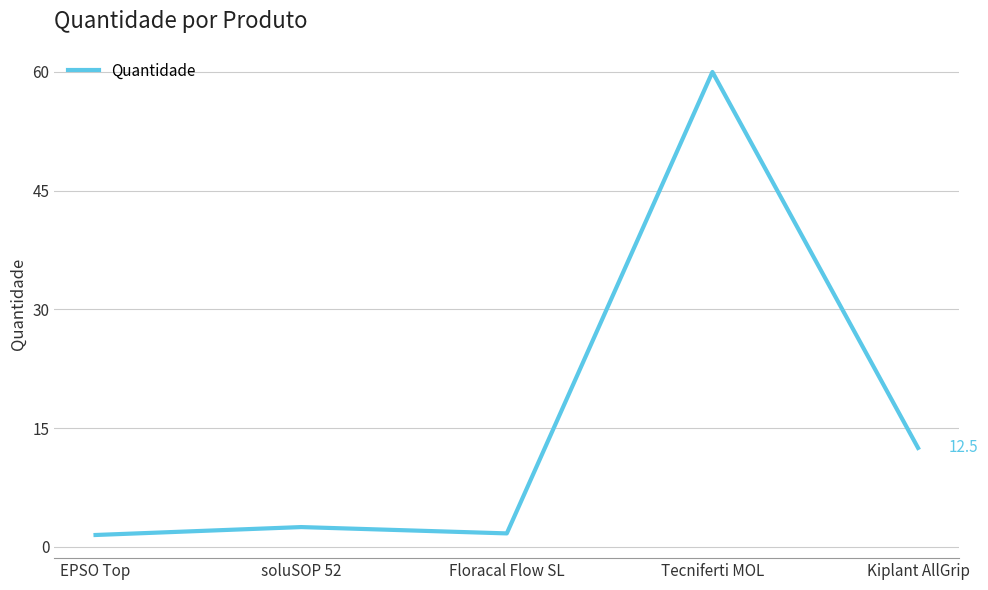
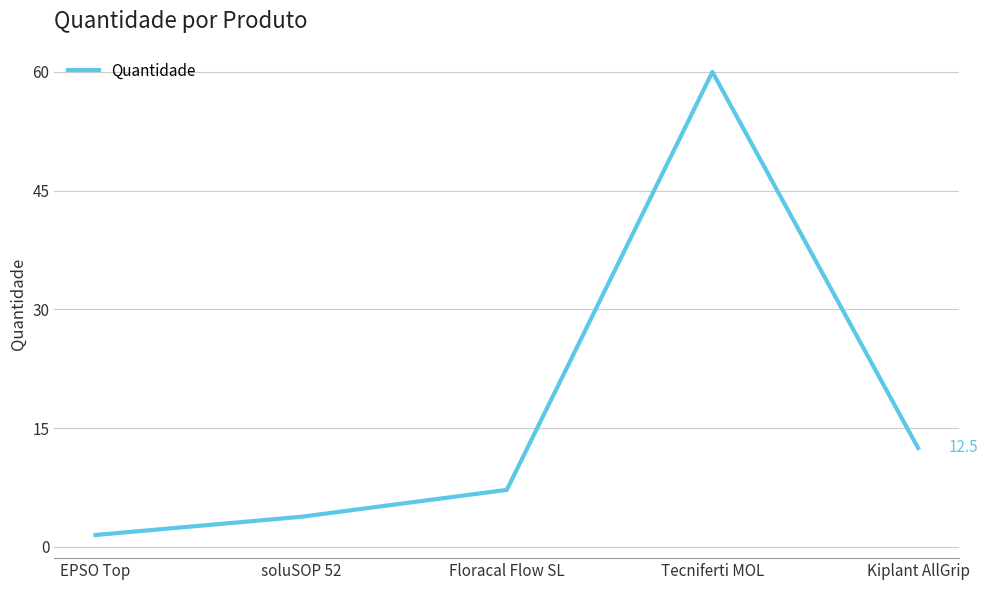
  {
    "EPSO Top": 2,
-   "soluSOP 52": 3,
-   "Floracal Flow SL": 2,
+   "soluSOP 52": 4,
+   "Floracal Flow SL": 7,
    "Tecniferti MOL": 60,
    "Kiplant AllGrip": 13
  }
